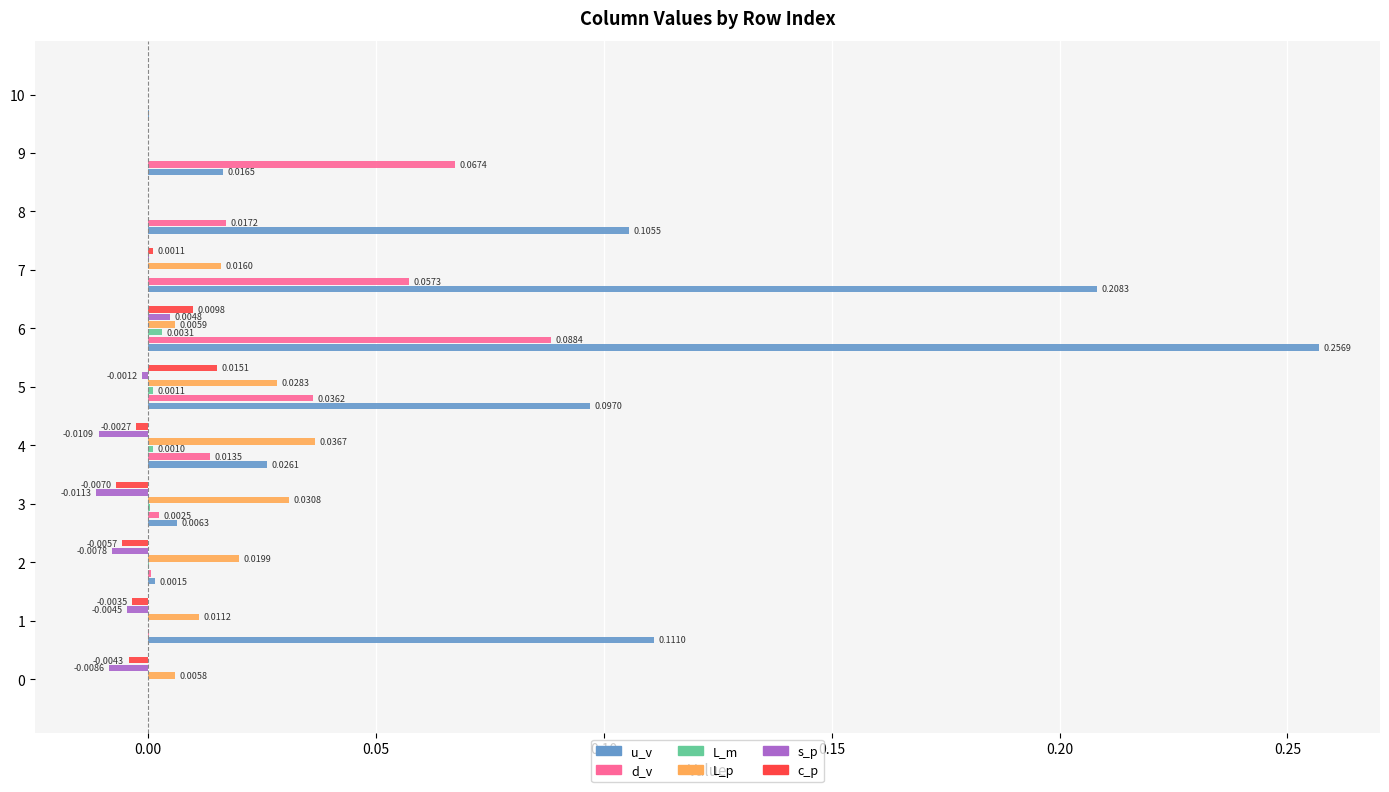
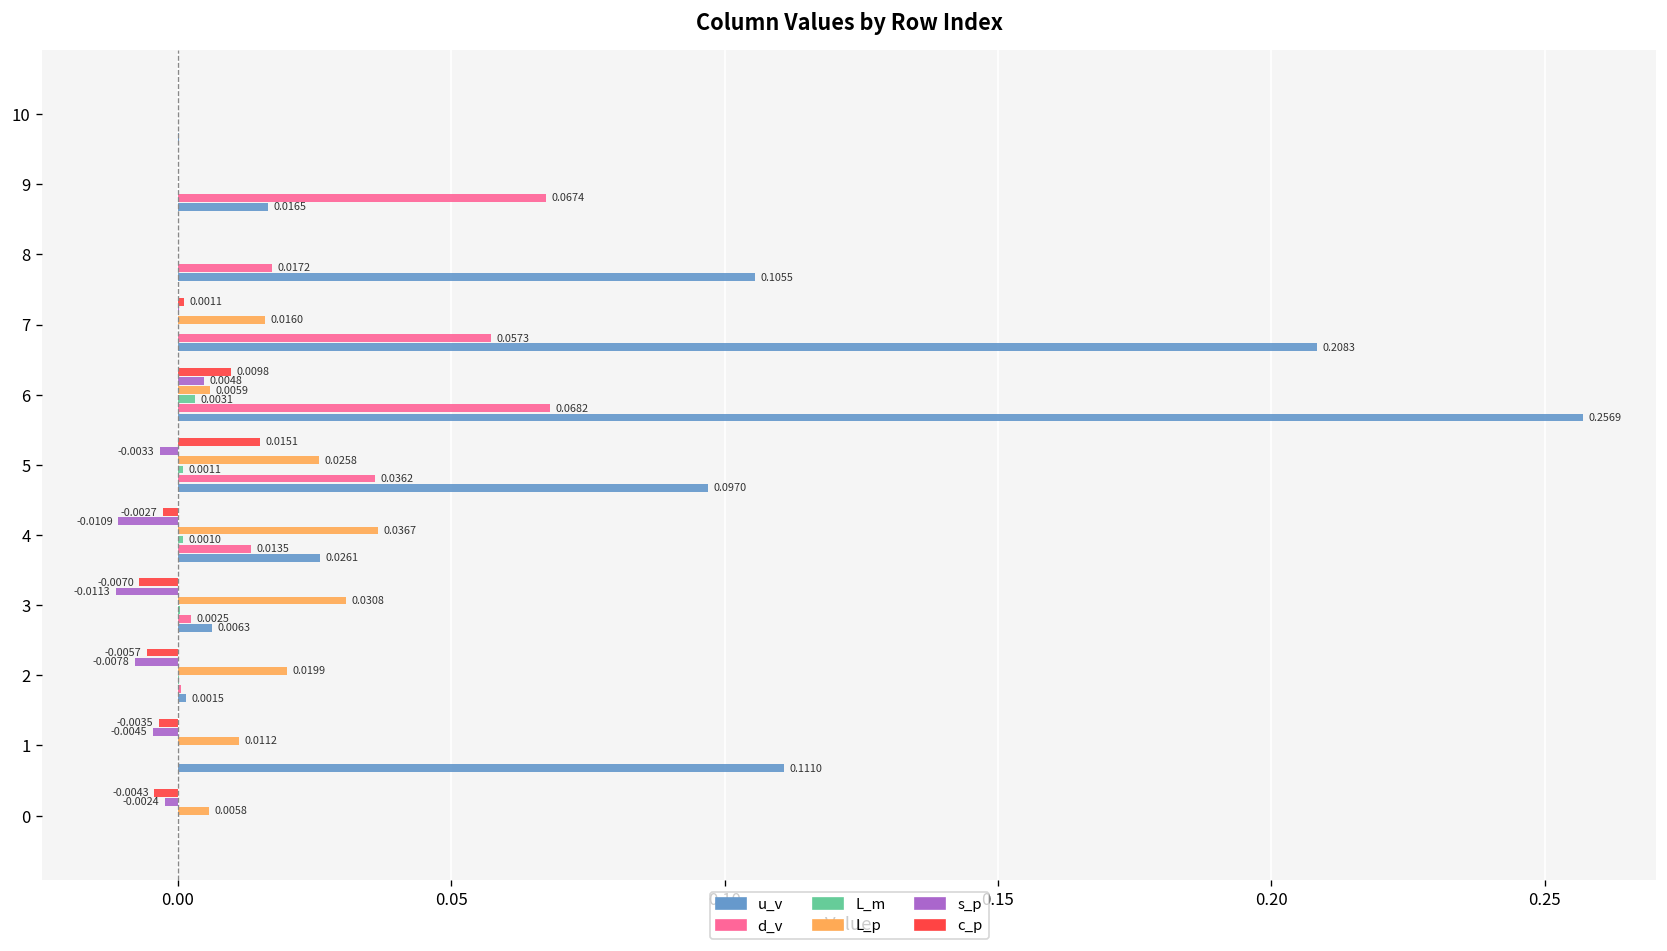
  {
    "u_v": {
      "9": 0.0165,
      "8": 0.1055,
      "7": 0.2083,
      "6": 0.2569,
      "5": 0.0970,
      "4": 0.0261,
      "3": 0.0063,
      "2": 0.0015,
      "1": 0.1110
    },
    "d_v": {
      "9": 0.0674,
      "8": 0.0172,
      "7": 0.0573,
-     "6": 0.0884,
+     "6": 0.0682,
      "5": 0.0362,
      "4": 0.0135,
      "3": 0.0025
    },
    "L_m": {
      "6": 0.0031,
      "5": 0.0011,
      "4": 0.0010
    },
    "L_p": {
      "7": 0.0160,
      "6": 0.0059,
-     "5": 0.0283,
+     "5": 0.0258,
      "4": 0.0367,
      "3": 0.0308,
      "2": 0.0199,
      "1": 0.0112,
      "0": 0.0058
    },
    "s_p": {
      "6": 0.0048,
-     "5": -0.0012,
+     "5": -0.0033,
      "4": -0.0109,
      "3": -0.0113,
      "2": -0.0078,
      "1": -0.0045,
-     "0": -0.0086
+     "0": -0.0024
    },
    "c_p": {
      "7": 0.0011,
      "6": 0.0098,
      "5": 0.0151,
      "4": -0.0027,
      "3": -0.0070,
      "2": -0.0057,
      "1": -0.0035,
      "0": -0.0043
    }
  }
